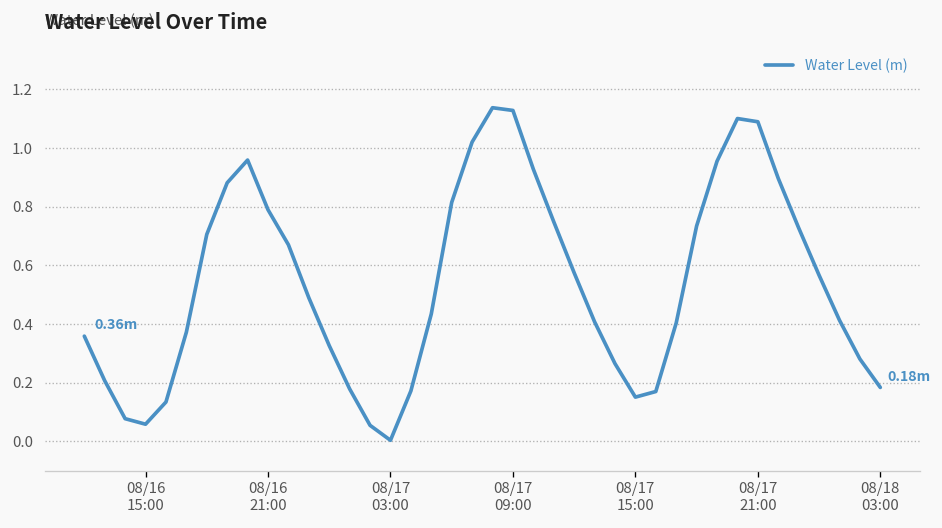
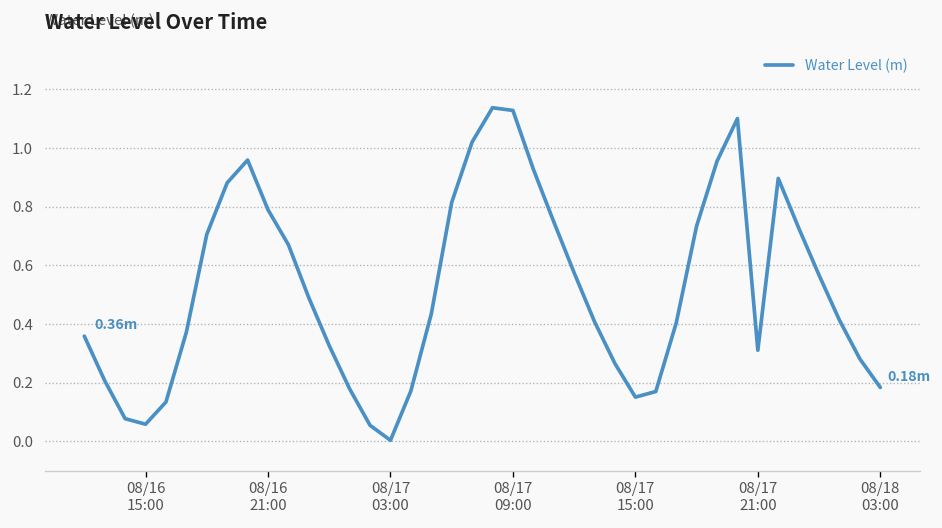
  {
    "08/16 15:00": 0.06,
    "08/16 21:00": 0.79,
    "08/17 03:00": 0.00,
    "08/17 09:00": 1.13,
    "08/17 15:00": 0.15,
-   "08/17 21:00": 1.09
+   "08/17 21:00": 0.31
  }
